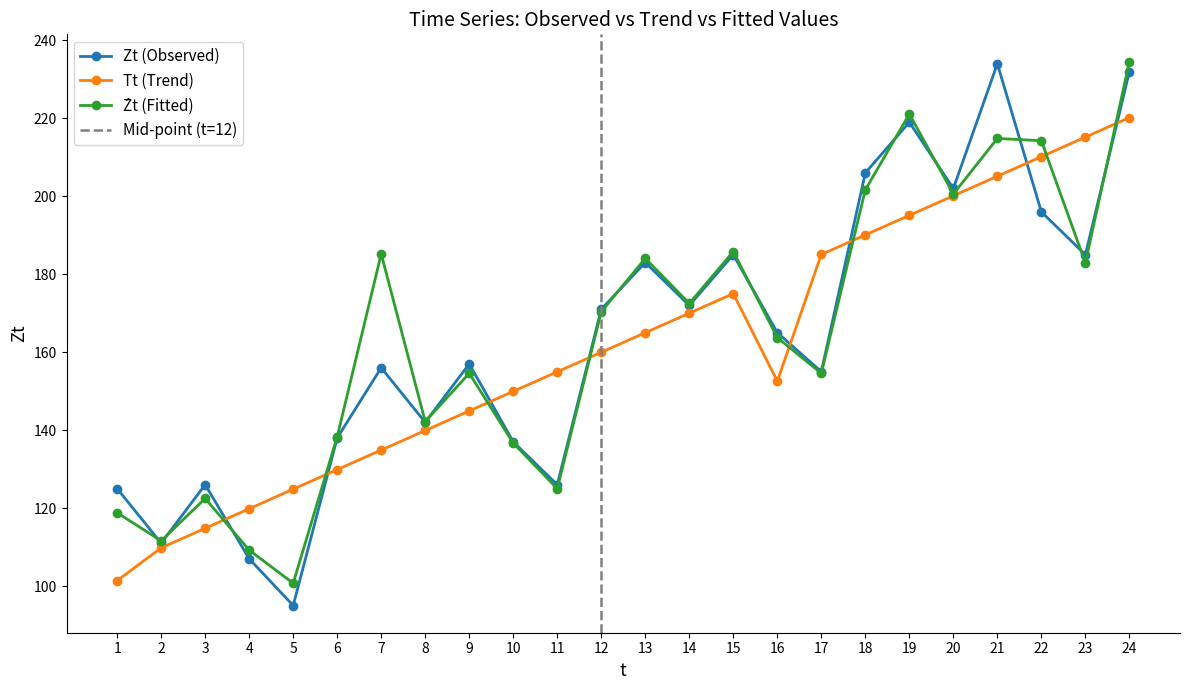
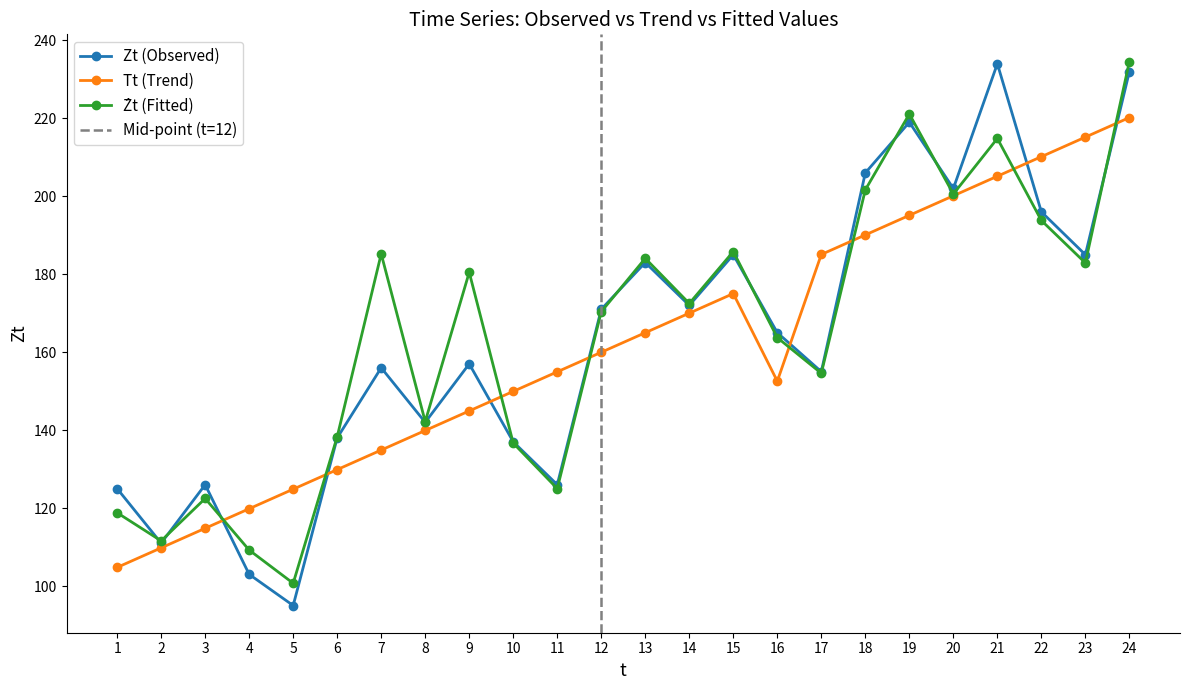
  {
    "Zt (Observed)": {
      "1": 125,
      "3": 126,
-     "4": 107,
+     "4": 103,
      "5": 95,
      "7": 156,
      "9": 157,
      "11": 126,
      "13": 183,
      "15": 185,
      "16": 165,
      "18": 206,
      "19": 219,
      "20": 202,
      "21": 234,
      "22": 196,
      "23": 185,
      "24": 232
    },
    "Tt (Trend)": {
-     "1": 101,
+     "1": 105,
      "2": 110,
      "3": 115,
      "4": 120,
      "5": 125,
      "6": 130,
      "7": 135,
      "8": 140,
      "9": 145,
      "10": 150,
      "11": 155,
      "12": 160,
      "13": 165,
      "14": 170,
      "15": 175,
      "16": 153,
      "17": 185,
      "18": 190,
      "19": 195,
      "21": 205,
      "22": 210,
      "23": 215,
      "24": 220
    },
    "Ẑt (Fitted)": {
      "1": 119,
      "3": 122,
      "4": 109,
      "5": 101,
      "7": 185,
-     "9": 155,
+     "9": 180,
      "11": 125,
      "13": 184,
      "15": 186,
      "16": 164,
      "18": 202,
      "19": 221,
      "21": 215,
-     "22": 214,
+     "22": 194,
      "23": 183,
      "24": 235
    }
  }
